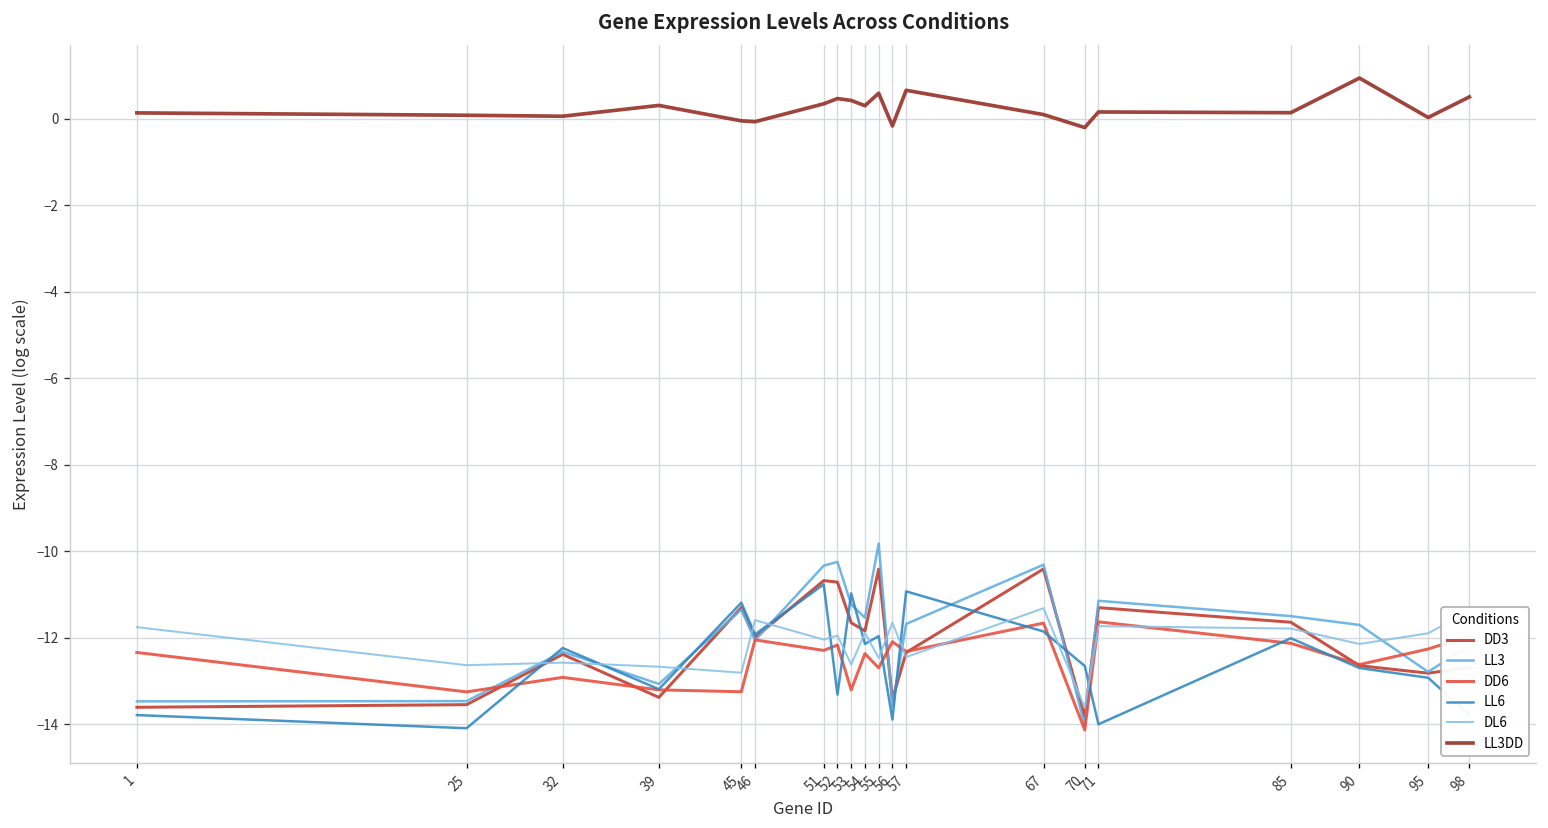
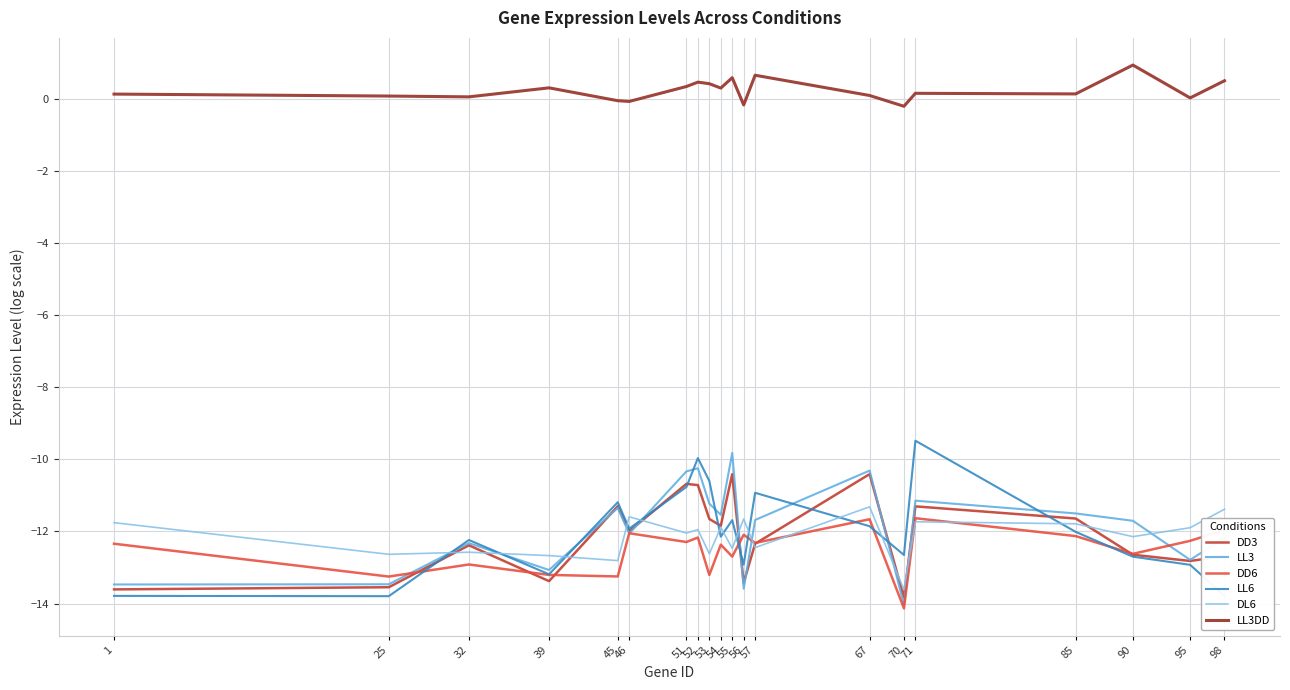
  {
    "LL6": {
      "1": -13.8,
-     "25": -14.1,
+     "25": -13.8,
      "32": -12.2,
      "45": -11.2,
      "51": -10.8,
-     "52": -13.3,
-     "53": -11.0,
+     "52": -10.0,
+     "53": -10.6,
      "54": -12.1,
-     "55": -12.0,
-     "56": -13.9,
+     "55": -11.7,
+     "56": -12.9,
      "57": -10.9,
      "67": -11.9,
      "70": -12.7,
-     "71": -14.0,
+     "71": -9.5,
      "85": -12.0,
      "95": -12.9
    }
  }
